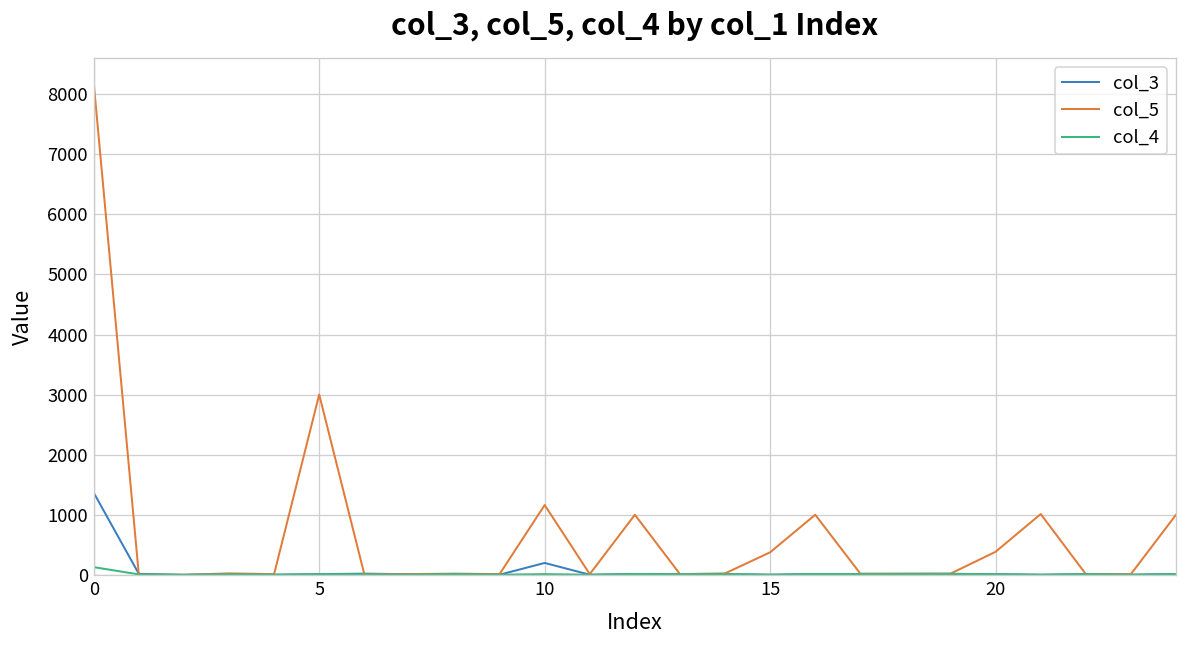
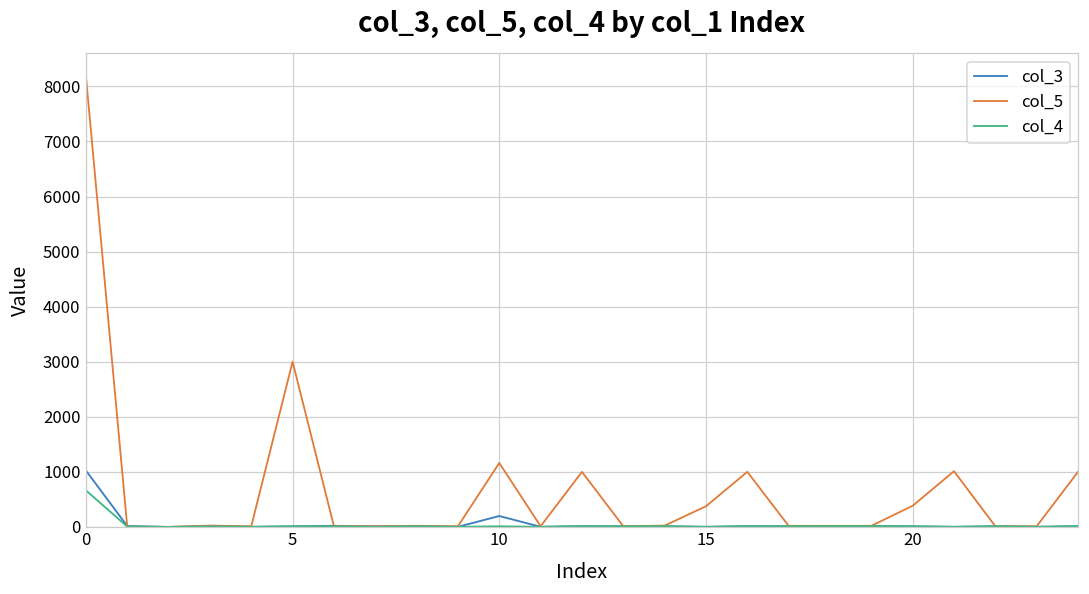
  {
    "col_3": {
-     "0": 1400,
+     "0": 1000,
      "10": 200
    },
    "col_5": {
      "0": 8200,
      "5": 3000,
      "10": 1200,
      "15": 400,
      "20": 400
    },
    "col_4": {
-     "0": 100,
+     "0": 700,
      "10": 0
    }
  }
